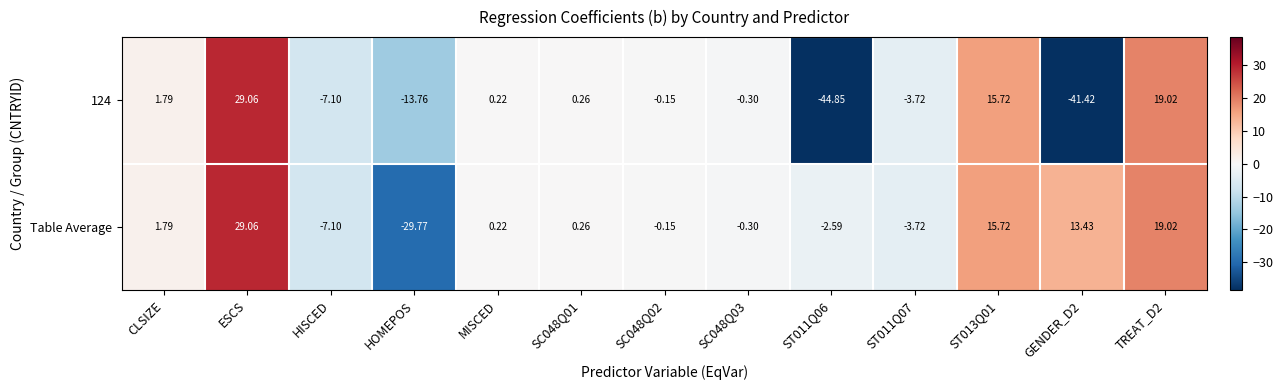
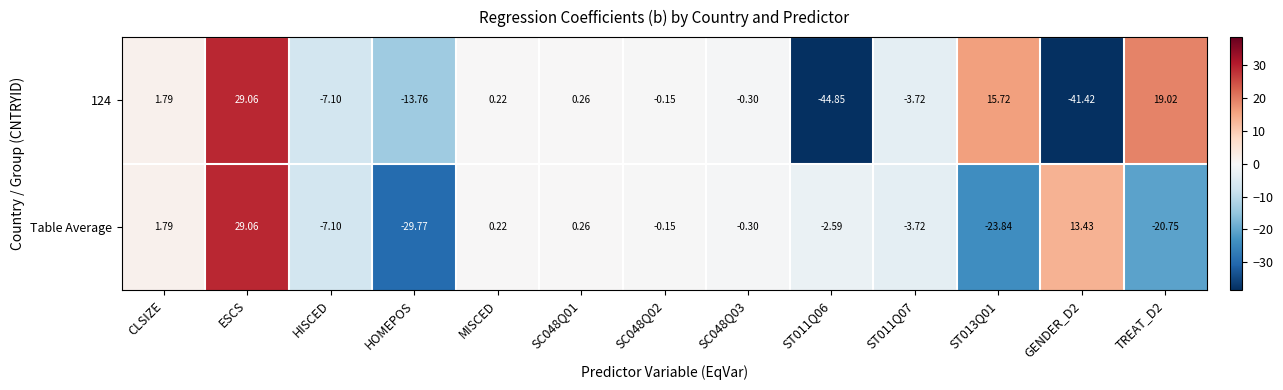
  {
    "124": {
      "CLSIZE": 1.79,
      "ESCS": 29.06,
      "HISCED": -7.10,
      "HOMEPOS": -13.76,
      "MISCED": 0.22,
      "SC048Q01": 0.26,
      "SC048Q02": -0.15,
      "SC048Q03": -0.30,
      "ST011Q06": -44.85,
      "ST011Q07": -3.72,
      "ST013Q01": 15.72,
      "GENDER_D2": -41.42,
      "TREAT_D2": 19.02
    },
    "Table Average": {
      "CLSIZE": 1.79,
      "ESCS": 29.06,
      "HISCED": -7.10,
      "HOMEPOS": -29.77,
      "MISCED": 0.22,
      "SC048Q01": 0.26,
      "SC048Q02": -0.15,
      "SC048Q03": -0.30,
      "ST011Q06": -2.59,
      "ST011Q07": -3.72,
-     "ST013Q01": 15.72,
+     "ST013Q01": -23.84,
      "GENDER_D2": 13.43,
-     "TREAT_D2": 19.02
+     "TREAT_D2": -20.75
    }
  }
